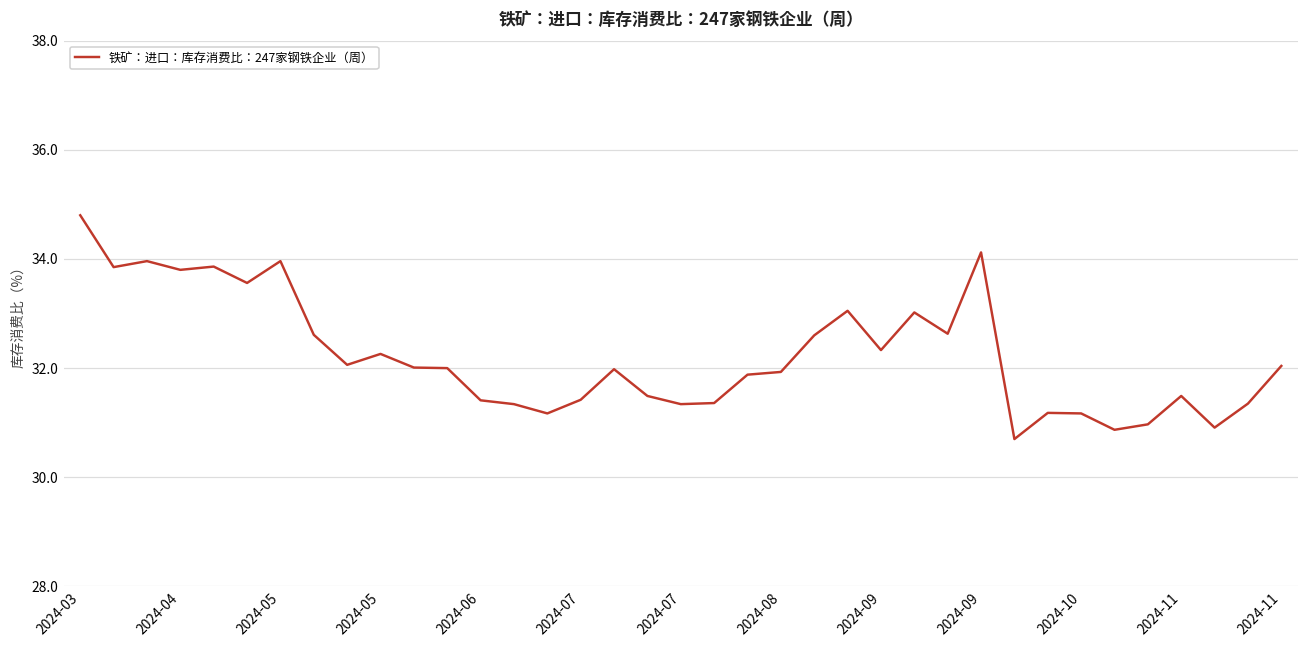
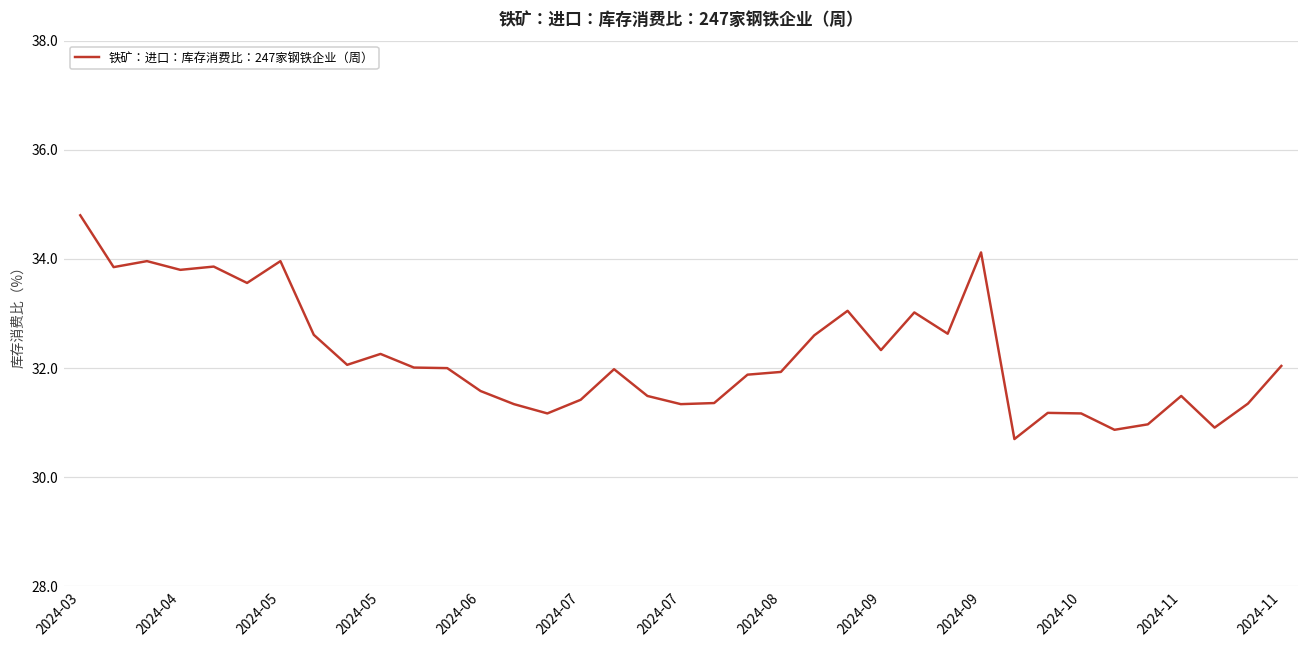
  {
    "2024-03": 34.8,
    "2024-04": 33.8,
-   "2024-06": 31.4,
+   "2024-06": 31.6,
    "2024-08": 31.9,
    "2024-10": 31.2
  }
